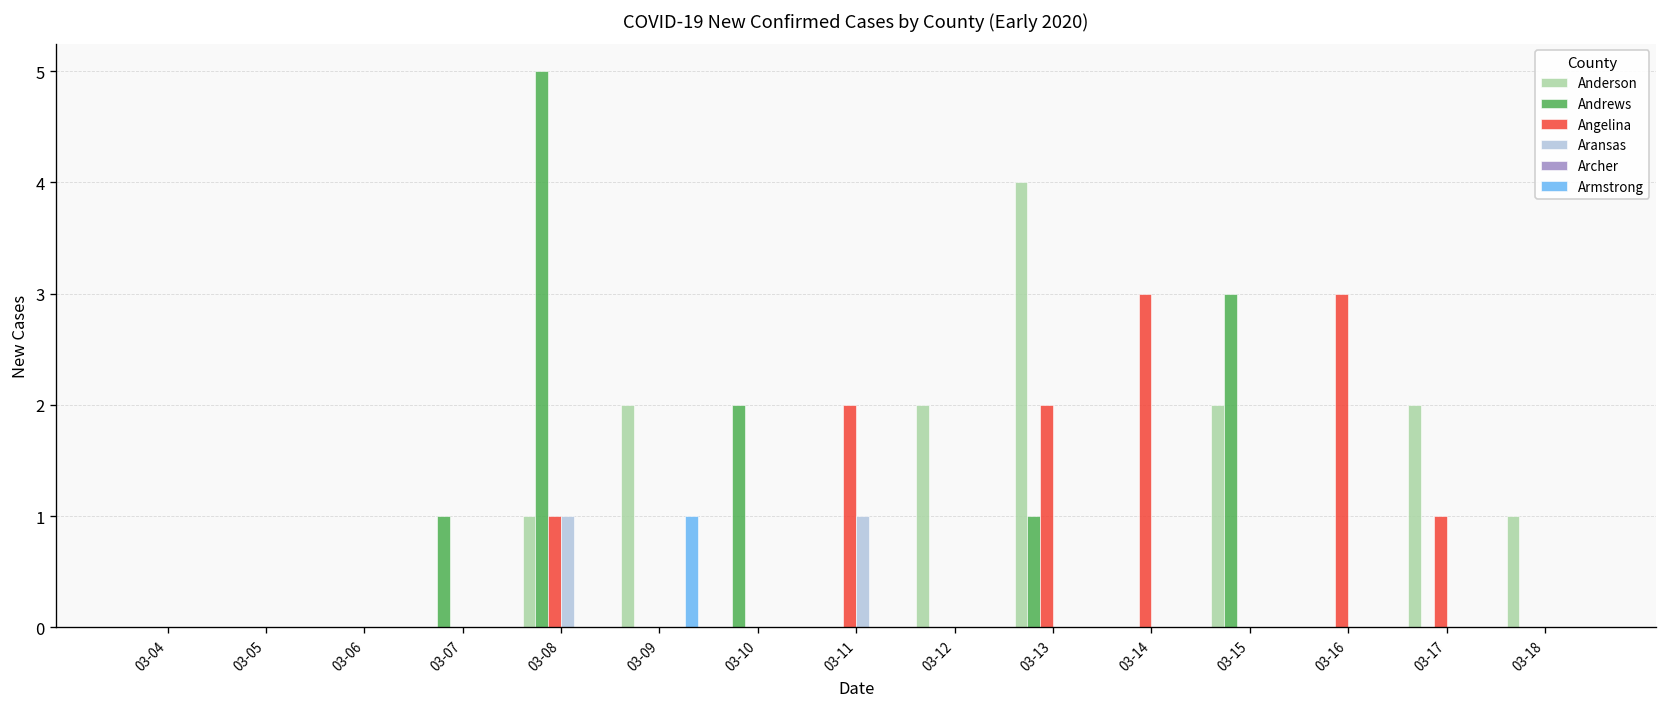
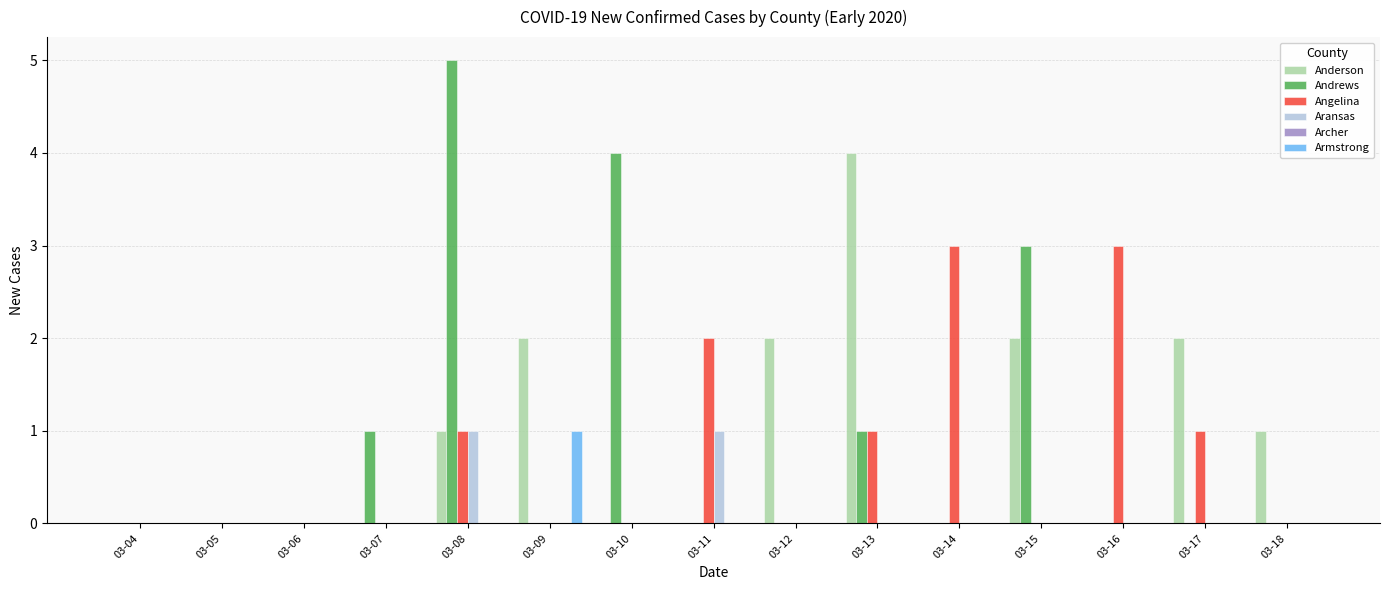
  {
    "Anderson": {
      "03-04": 0,
      "03-05": 0,
      "03-06": 0,
      "03-07": 0,
      "03-08": 1,
      "03-09": 2,
      "03-10": 0,
      "03-11": 0,
      "03-12": 2,
      "03-13": 4,
      "03-14": 0,
      "03-15": 2,
      "03-16": 0,
      "03-17": 2,
      "03-18": 1
    },
    "Andrews": {
      "03-04": 0,
      "03-05": 0,
      "03-06": 0,
      "03-07": 1,
      "03-08": 5,
      "03-09": 0,
-     "03-10": 2,
+     "03-10": 4,
      "03-11": 0,
      "03-12": 0,
      "03-13": 1,
      "03-14": 0,
      "03-15": 3,
      "03-16": 0,
      "03-17": 0,
      "03-18": 0
    },
    "Angelina": {
      "03-04": 0,
      "03-05": 0,
      "03-06": 0,
      "03-07": 0,
      "03-08": 1,
      "03-09": 0,
      "03-10": 0,
      "03-11": 2,
      "03-12": 0,
-     "03-13": 2,
+     "03-13": 1,
      "03-14": 3,
      "03-15": 0,
      "03-16": 3,
      "03-17": 1,
      "03-18": 0
    },
    "Aransas": {
      "03-04": 0,
      "03-05": 0,
      "03-06": 0,
      "03-07": 0,
      "03-08": 1,
      "03-09": 0,
      "03-10": 0,
      "03-11": 1,
      "03-12": 0,
      "03-13": 0,
      "03-14": 0,
      "03-15": 0,
      "03-16": 0,
      "03-17": 0,
      "03-18": 0
    },
    "Archer": {
      "03-04": 0,
      "03-05": 0,
      "03-06": 0,
      "03-07": 0,
      "03-08": 0,
      "03-09": 0,
      "03-10": 0,
      "03-11": 0,
      "03-12": 0,
      "03-13": 0,
      "03-14": 0,
      "03-15": 0,
      "03-16": 0,
      "03-17": 0,
      "03-18": 0
    },
    "Armstrong": {
      "03-04": 0,
      "03-05": 0,
      "03-06": 0,
      "03-07": 0,
      "03-08": 0,
      "03-09": 1,
      "03-10": 0,
      "03-11": 0,
      "03-12": 0,
      "03-13": 0,
      "03-14": 0,
      "03-15": 0,
      "03-16": 0,
      "03-17": 0,
      "03-18": 0
    }
  }
